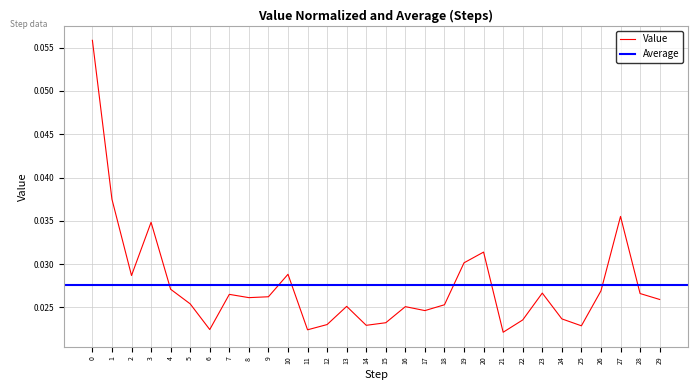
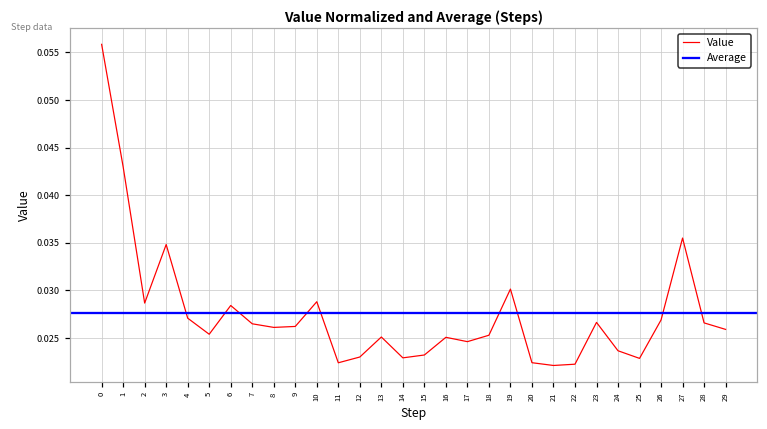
  {
    "0": 0.056,
-   "1": 0.037,
+   "1": 0.043,
    "2": 0.029,
    "3": 0.035,
    "4": 0.027,
    "5": 0.025,
-   "6": 0.022,
+   "6": 0.028,
    "7": 0.027,
    "8": 0.026,
    "9": 0.026,
    "10": 0.029,
    "11": 0.022,
    "12": 0.023,
    "13": 0.025,
    "14": 0.023,
    "15": 0.023,
    "16": 0.025,
    "17": 0.025,
    "18": 0.025,
    "19": 0.030,
-   "20": 0.031,
+   "20": 0.022,
    "21": 0.022,
-   "22": 0.024,
+   "22": 0.022,
    "23": 0.027,
    "24": 0.024,
    "25": 0.023,
    "26": 0.027,
    "27": 0.036,
    "28": 0.027,
    "29": 0.026
  }
